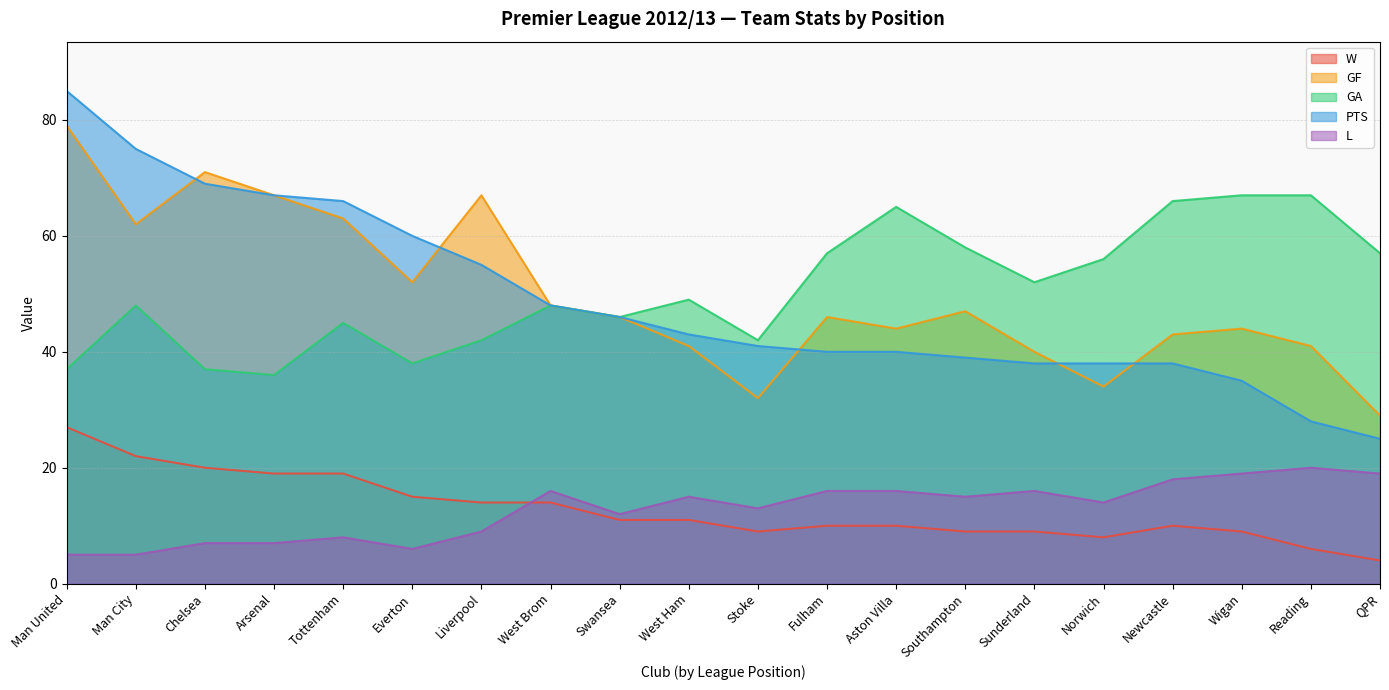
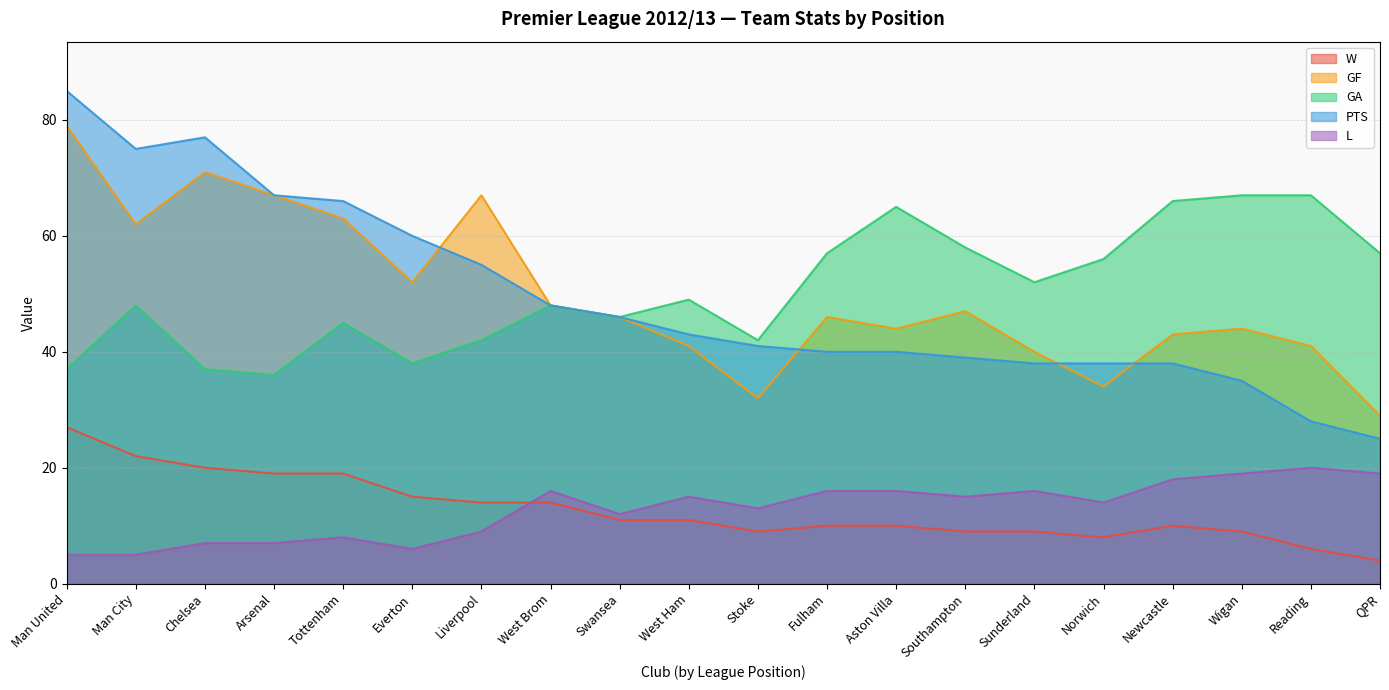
  {
    "W": {
      "Man United": 27,
      "Man City": 22,
      "Chelsea": 20,
      "Arsenal": 19,
      "Tottenham": 19,
      "Everton": 15,
      "Liverpool": 14,
      "West Brom": 14,
      "Swansea": 11,
      "West Ham": 11,
      "Stoke": 9,
      "Fulham": 10,
      "Aston Villa": 10,
      "Southampton": 9,
      "Sunderland": 9,
      "Norwich": 8,
      "Newcastle": 10,
      "Wigan": 9,
      "Reading": 6,
      "QPR": 4
    },
    "GF": {
      "Man United": 79,
      "Man City": 62,
      "Chelsea": 71,
      "Tottenham": 63,
      "Everton": 52,
      "Liverpool": 67,
      "West Ham": 41,
      "Stoke": 32,
      "Fulham": 46,
      "Aston Villa": 44,
      "Southampton": 47,
      "Sunderland": 40,
      "Norwich": 34,
      "Newcastle": 43,
      "Wigan": 44,
      "Reading": 41,
      "QPR": 29
    },
    "GA": {
      "Man United": 37,
      "Man City": 48,
      "Chelsea": 37,
      "Arsenal": 36,
      "Tottenham": 45,
      "Everton": 38,
      "Liverpool": 42,
      "West Ham": 49,
      "Stoke": 42,
      "Fulham": 57,
      "Aston Villa": 65,
      "Southampton": 58,
      "Sunderland": 52,
      "Norwich": 56,
      "Newcastle": 66,
      "Wigan": 67,
      "Reading": 67,
      "QPR": 57
    },
    "PTS": {
      "Man United": 85,
      "Man City": 75,
-     "Chelsea": 69,
+     "Chelsea": 77,
      "Tottenham": 66,
      "Everton": 60,
      "Liverpool": 55,
      "West Ham": 43,
      "Stoke": 41,
      "Fulham": 40,
      "Aston Villa": 40,
      "Southampton": 39,
      "Sunderland": 38,
      "Norwich": 38,
      "Newcastle": 38,
      "Wigan": 35,
      "Reading": 28,
      "QPR": 25
    },
    "L": {
      "Man United": 5,
      "Man City": 5,
      "Chelsea": 7,
      "Arsenal": 7,
      "Tottenham": 8,
      "Everton": 6,
      "Liverpool": 9,
      "West Brom": 16,
      "Swansea": 12,
      "West Ham": 15,
      "Stoke": 13,
      "Fulham": 16,
      "Aston Villa": 16,
      "Southampton": 15,
      "Sunderland": 16,
      "Norwich": 14,
      "Newcastle": 18,
      "Wigan": 19,
      "Reading": 20,
      "QPR": 19
    }
  }
